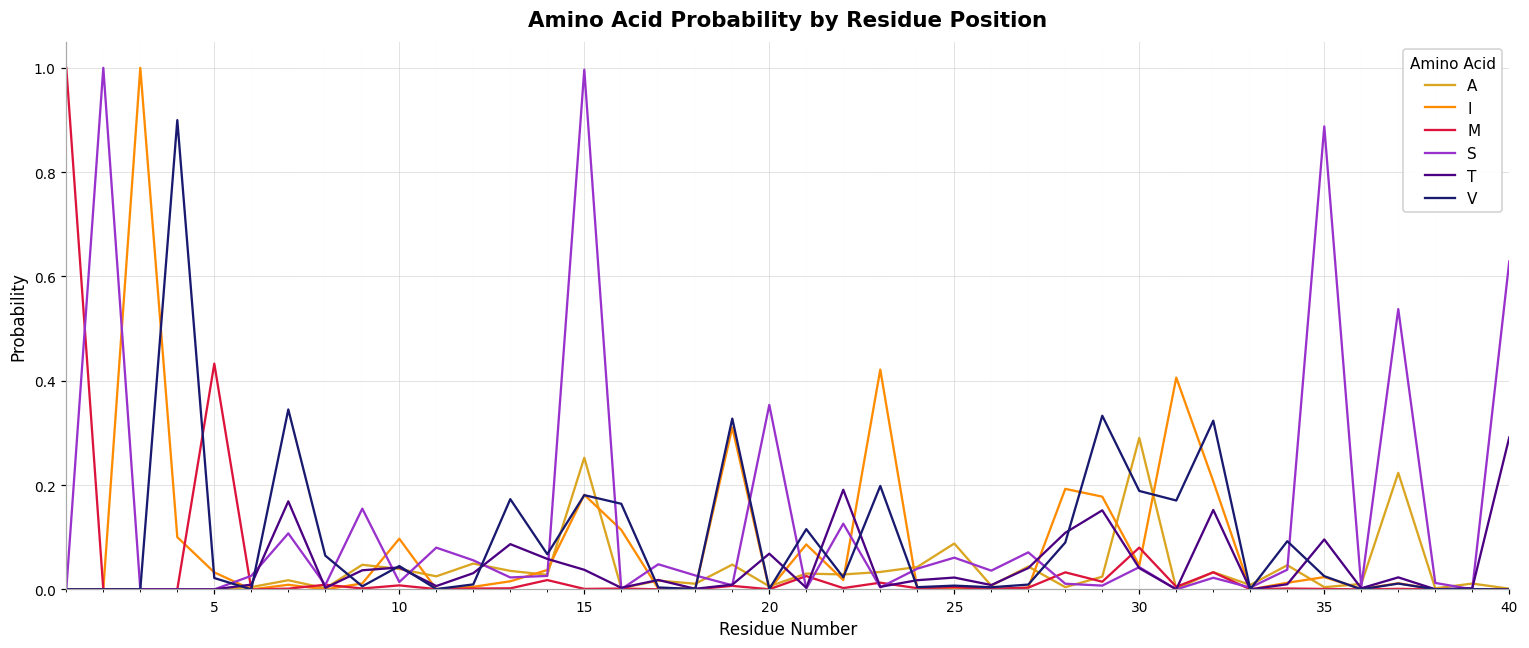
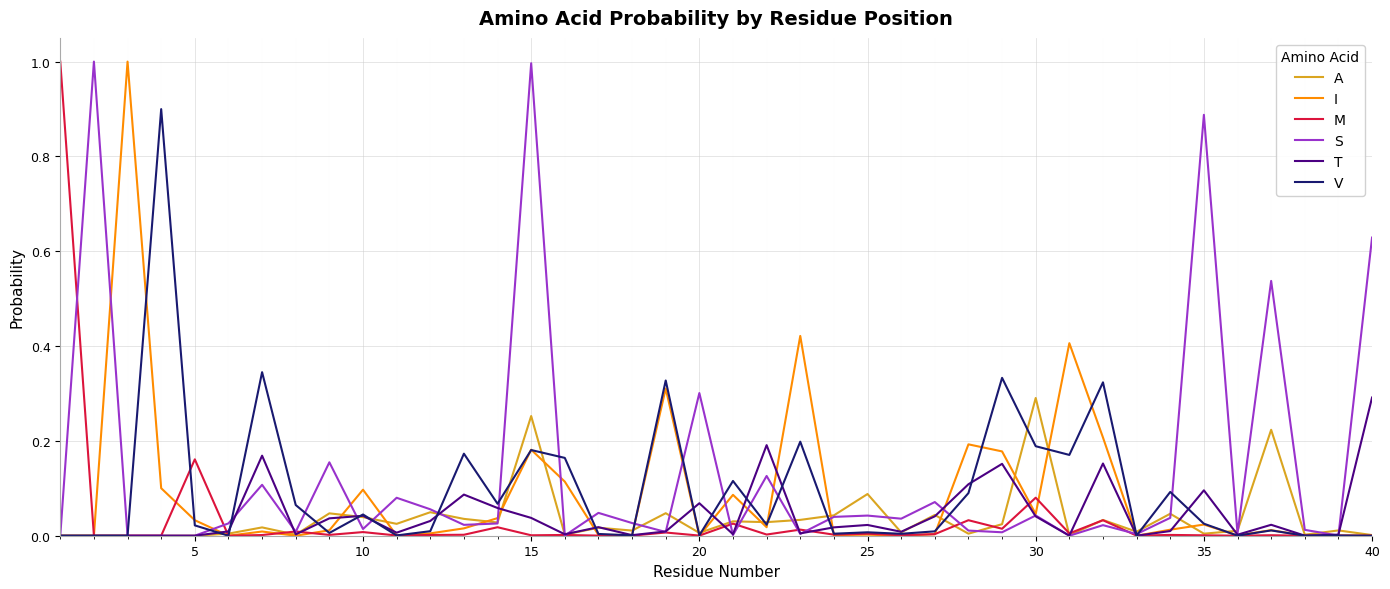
  {
    "M": {
-     "5": 0.43,
+     "5": 0.16,
      "10": 0.01,
      "15": 0.00,
      "30": 0.08
    },
    "S": {
      "10": 0.01,
      "15": 1.00,
-     "20": 0.35,
-     "25": 0.06,
+     "20": 0.30,
+     "25": 0.04,
      "35": 0.89,
      "40": 0.63
    }
  }
